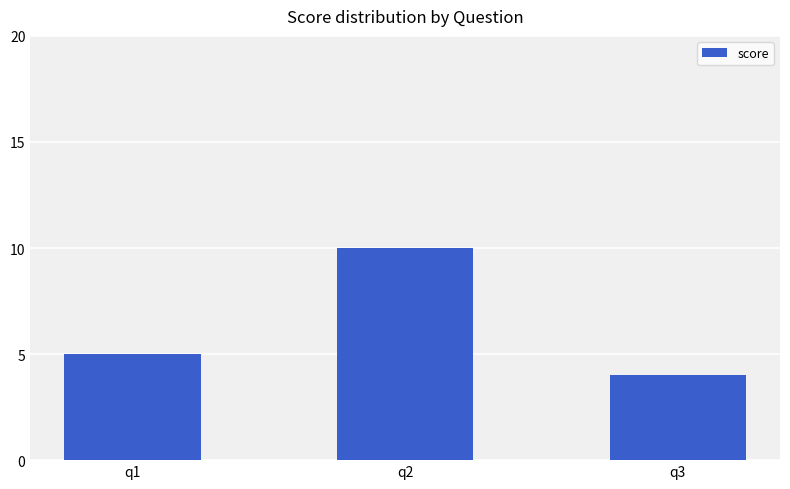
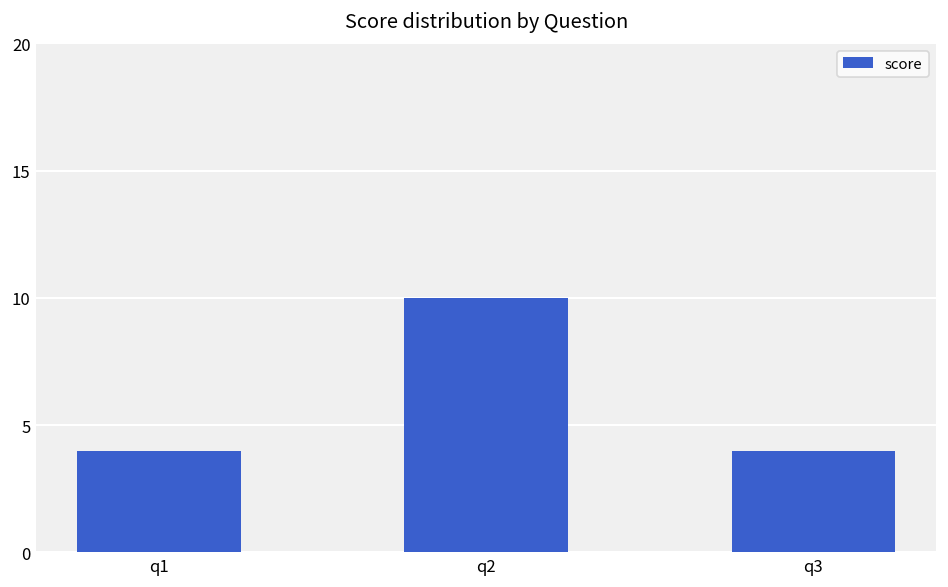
  {
-   "q1": 5,
+   "q1": 4,
    "q2": 10,
    "q3": 4
  }
